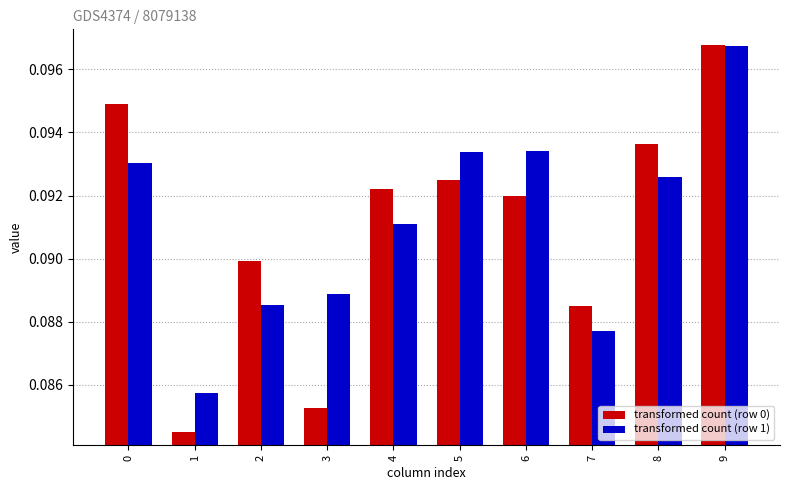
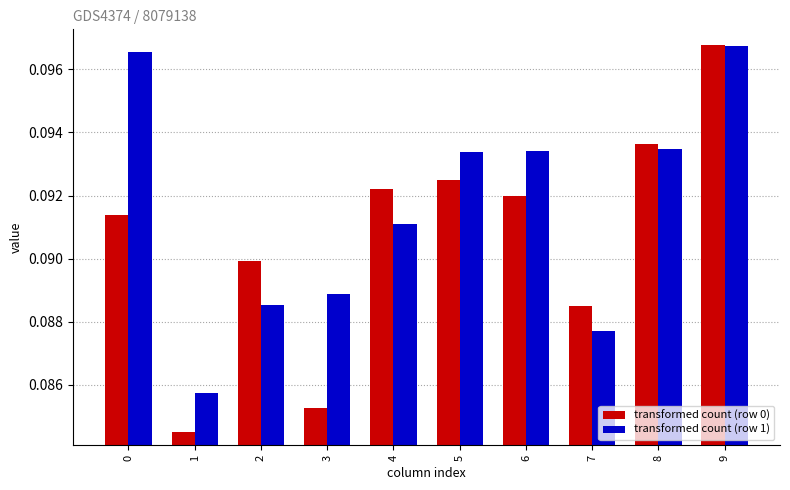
  {
    "transformed count (row 0)": {
-     "0": 0.0949,
+     "0": 0.0914,
      "1": 0.0845,
      "2": 0.0899,
      "3": 0.0853,
      "4": 0.0922,
      "5": 0.0925,
      "6": 0.0920,
      "7": 0.0885,
      "8": 0.0936,
      "9": 0.0968
    },
    "transformed count (row 1)": {
-     "0": 0.0930,
+     "0": 0.0966,
      "1": 0.0858,
      "2": 0.0885,
      "3": 0.0889,
      "4": 0.0911,
      "5": 0.0934,
      "6": 0.0934,
      "7": 0.0877,
-     "8": 0.0926,
+     "8": 0.0935,
      "9": 0.0967
    }
  }
